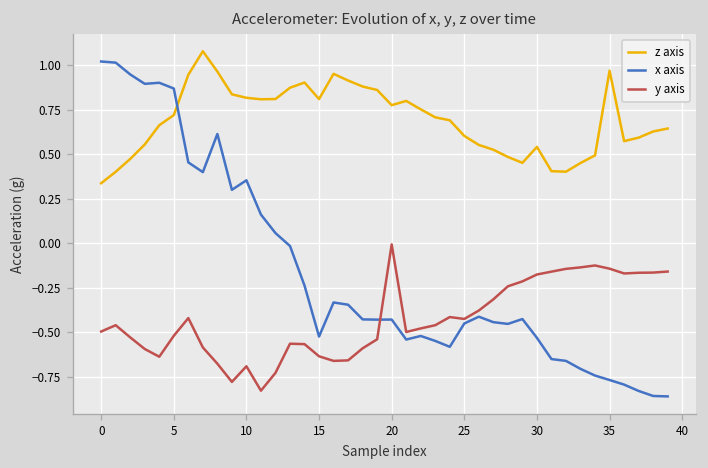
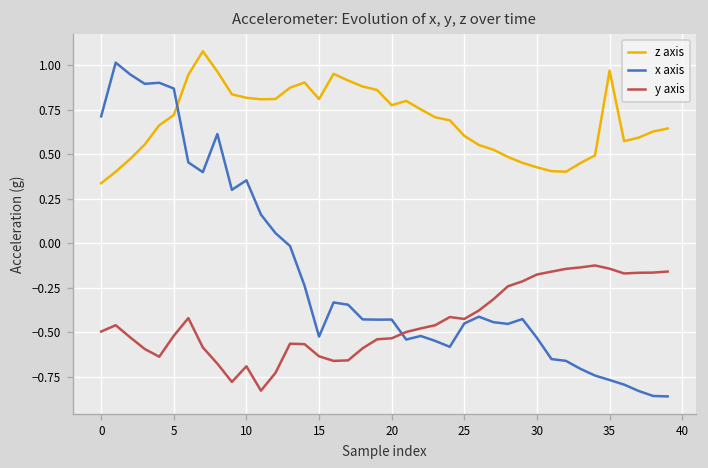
  {
    "z axis": {
      "0": 0.34,
      "5": 0.72,
      "10": 0.82,
      "15": 0.81,
      "20": 0.78,
      "25": 0.60,
-     "30": 0.54,
+     "30": 0.43,
      "35": 0.97
    },
    "x axis": {
-     "0": 1.02,
+     "0": 0.71,
      "5": 0.87,
      "10": 0.35,
      "15": -0.52,
      "20": -0.43,
      "25": -0.45,
      "30": -0.53,
      "35": -0.77
    },
    "y axis": {
      "0": -0.50,
      "5": -0.52,
      "10": -0.69,
      "15": -0.64,
-     "20": -0.01,
+     "20": -0.53,
      "25": -0.43,
      "30": -0.18,
      "35": -0.14
    }
  }
